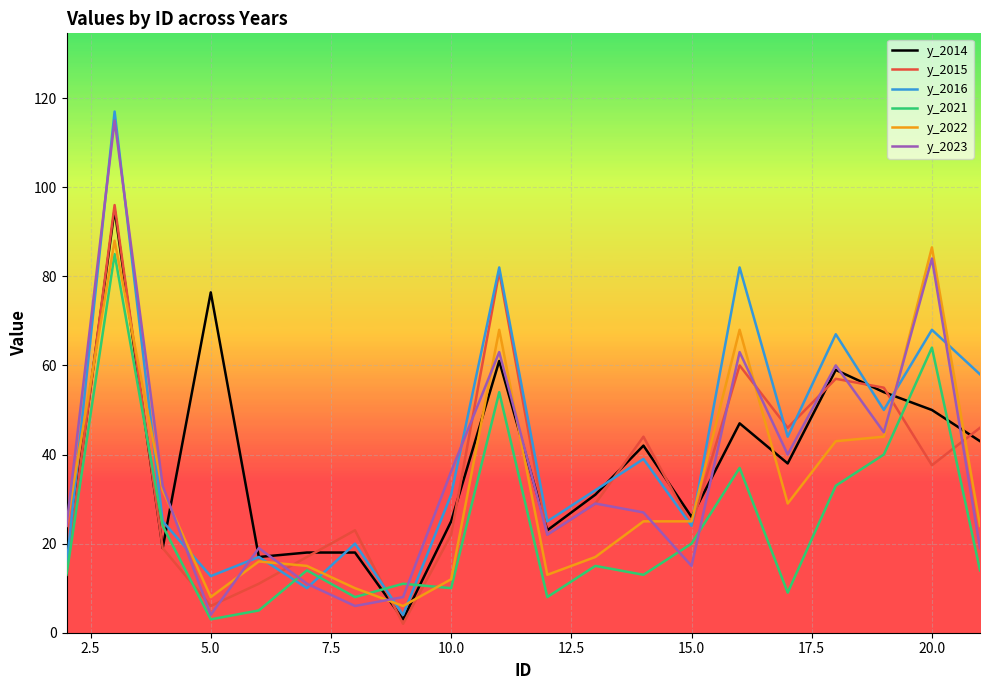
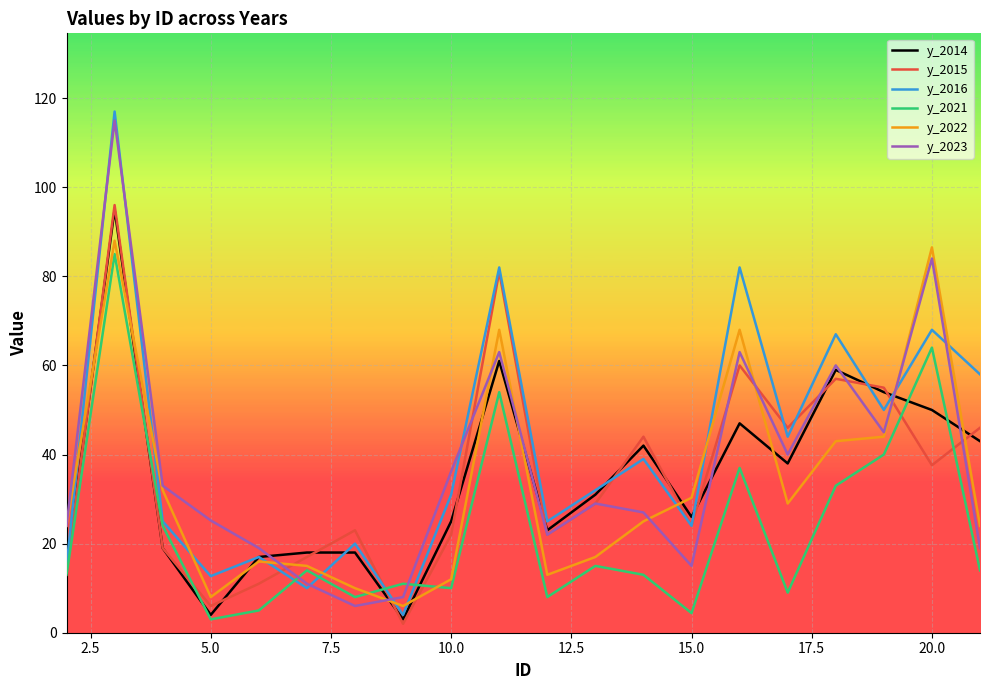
  {
    "y_2014": {
-     "5.0": 76,
+     "5.0": 4,
      "10.0": 25,
      "15.0": 26,
      "20.0": 50
    },
    "y_2015": {
      "5.0": 6,
      "10.0": 22,
      "20.0": 38
    },
    "y_2016": {
      "5.0": 13,
      "10.0": 31,
      "20.0": 68
    },
    "y_2021": {
      "5.0": 3,
      "10.0": 10,
-     "15.0": 20,
+     "15.0": 4,
      "20.0": 64
    },
    "y_2022": {
      "5.0": 8,
      "10.0": 12,
-     "15.0": 25,
+     "15.0": 30,
      "20.0": 87
    },
    "y_2023": {
-     "5.0": 4,
+     "5.0": 25,
      "10.0": 36,
      "15.0": 15,
      "20.0": 84
    }
  }
